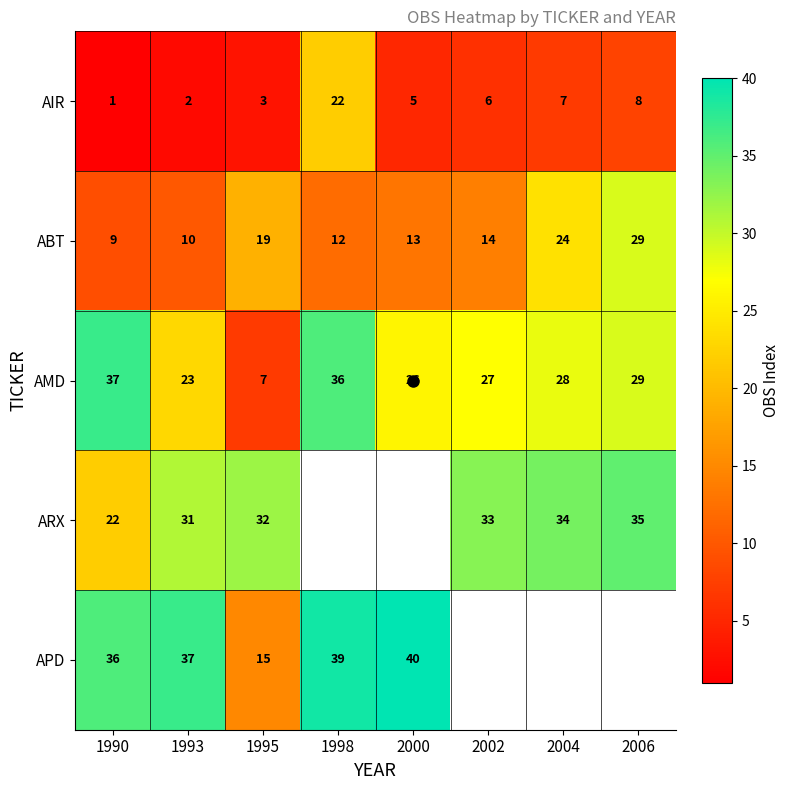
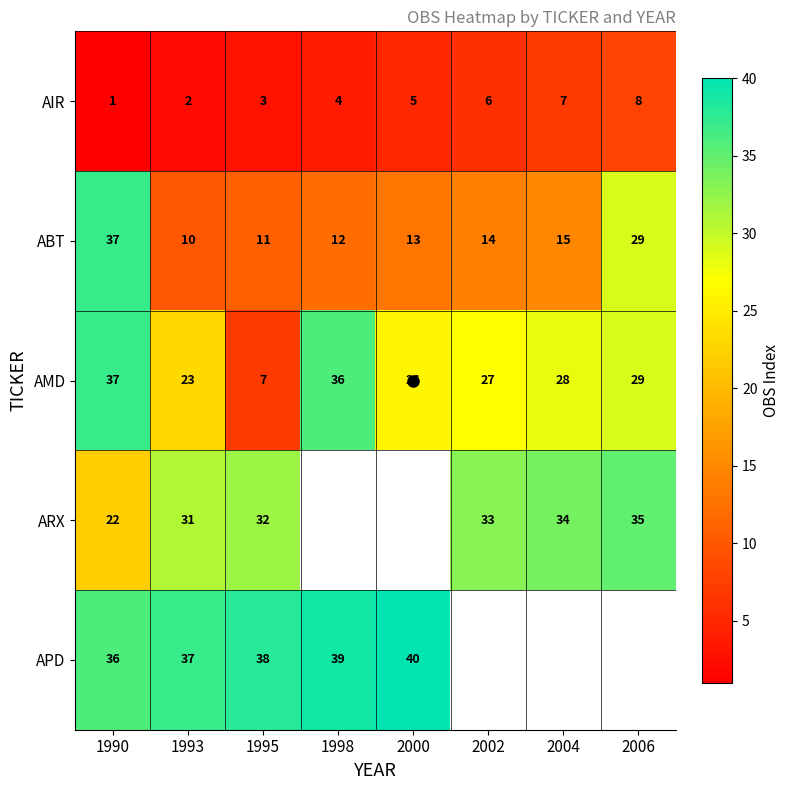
  {
    "AIR": {
      "1990": 1,
      "1993": 2,
      "1995": 3,
-     "1998": 22,
+     "1998": 4,
      "2000": 5,
      "2002": 6,
      "2004": 7,
      "2006": 8
    },
    "ABT": {
-     "1990": 9,
+     "1990": 37,
      "1993": 10,
-     "1995": 19,
+     "1995": 11,
      "1998": 12,
      "2000": 13,
      "2002": 14,
-     "2004": 24,
+     "2004": 15,
      "2006": 29
    },
    "AMD": {
      "1990": 37,
      "1993": 23,
      "1995": 7,
      "1998": 36,
      "2002": 27,
      "2004": 28,
      "2006": 29
    },
    "ARX": {
      "1990": 22,
      "1993": 31,
      "1995": 32,
      "2002": 33,
      "2004": 34,
      "2006": 35
    },
    "APD": {
      "1990": 36,
      "1993": 37,
-     "1995": 15,
+     "1995": 38,
      "1998": 39,
      "2000": 40
    }
  }
